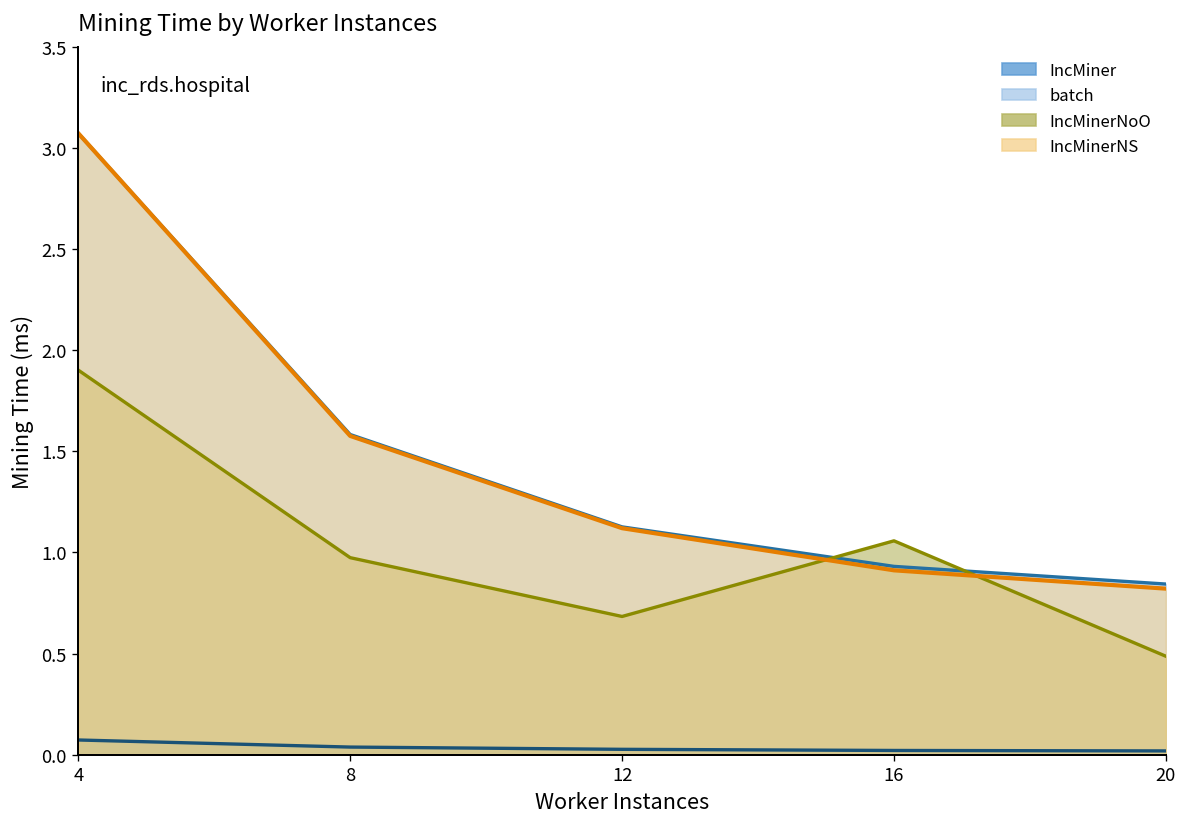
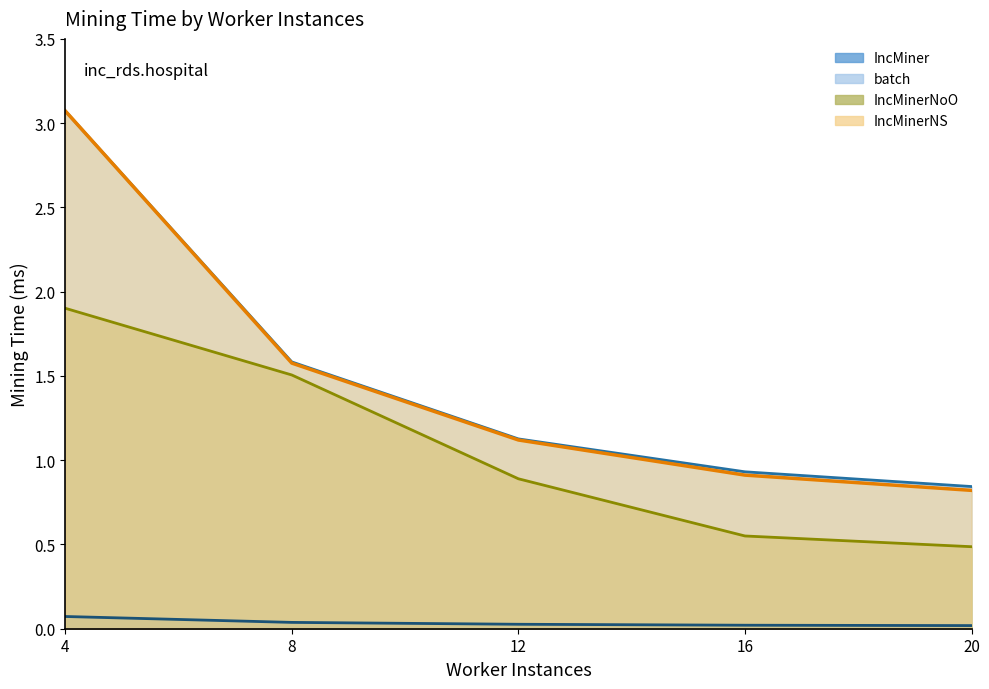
  {
    "IncMiner": {
      "4": 0.07,
      "8": 0.04,
      "12": 0.03,
      "16": 0.02,
      "20": 0.02
    },
    "batch": {
      "16": 0.93,
      "20": 0.84
    },
    "IncMinerNoO": {
      "4": 1.90,
-     "8": 0.97,
-     "12": 0.68,
-     "16": 1.06,
+     "8": 1.51,
+     "12": 0.89,
+     "16": 0.55,
      "20": 0.49
    },
    "IncMinerNS": {
      "16": 0.91,
      "20": 0.82
    }
  }
